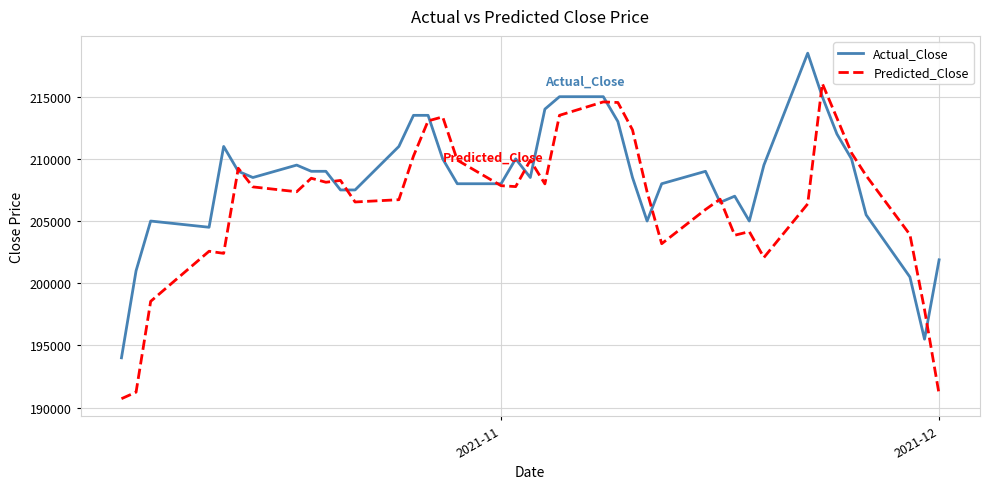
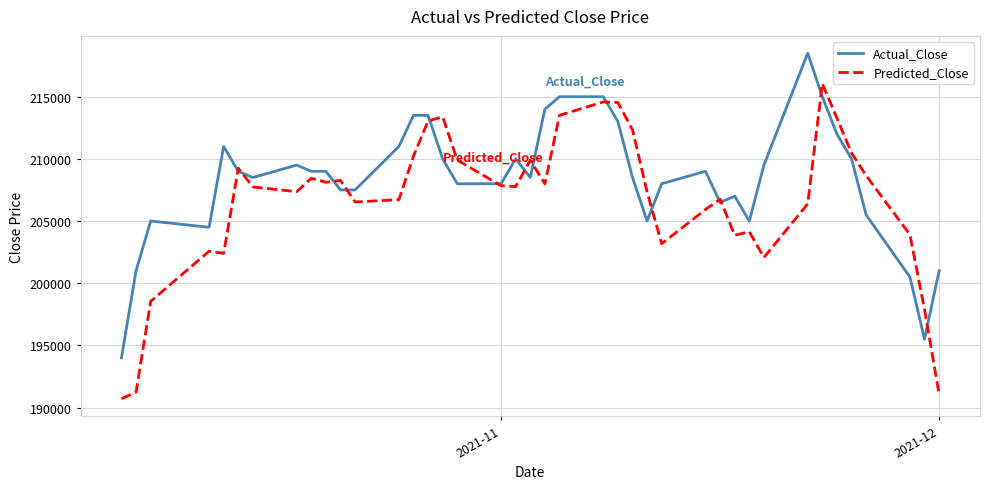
  {
    "Actual_Close": {
-     "2021-12": 201900
+     "2021-12": 201000
    },
    "Predicted_Close": {
      "2021-12": 191100
    }
  }
